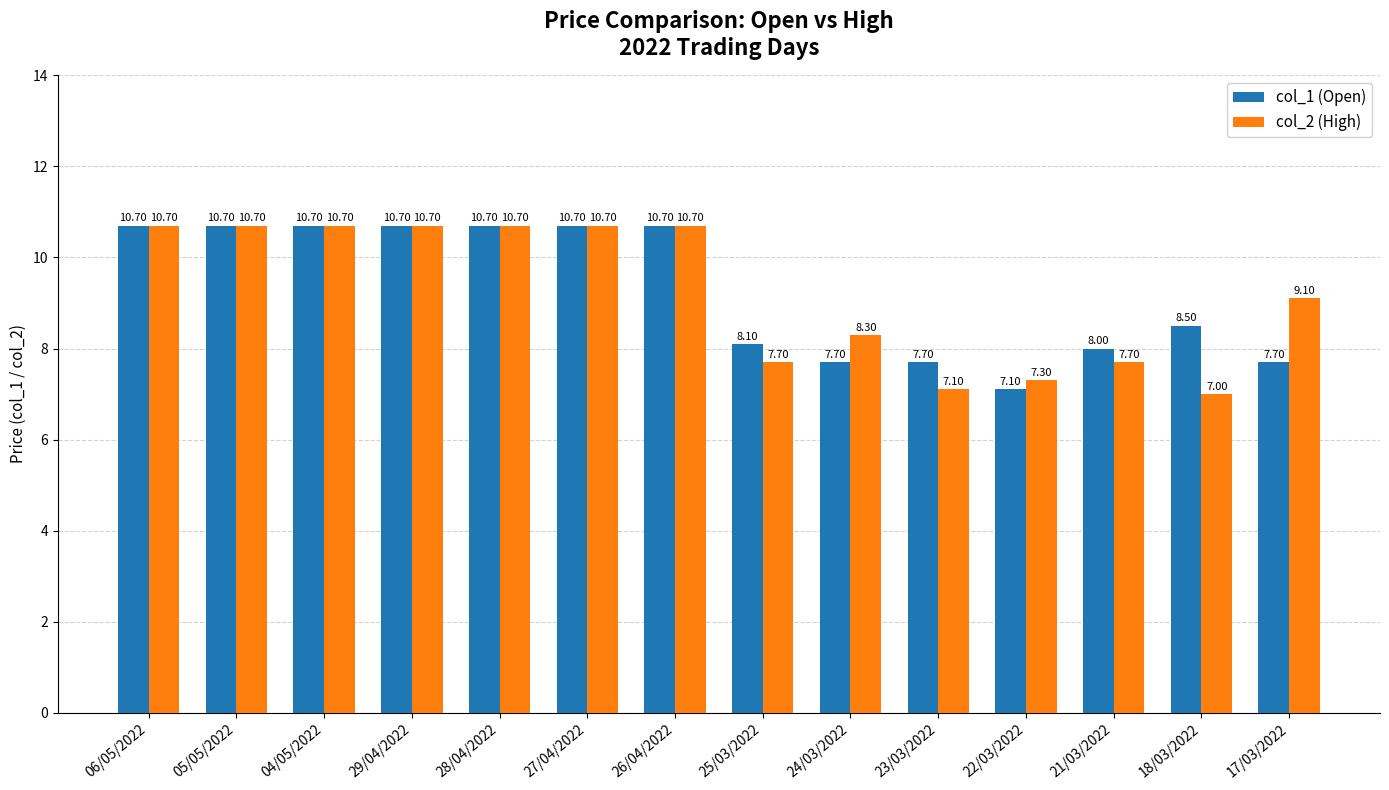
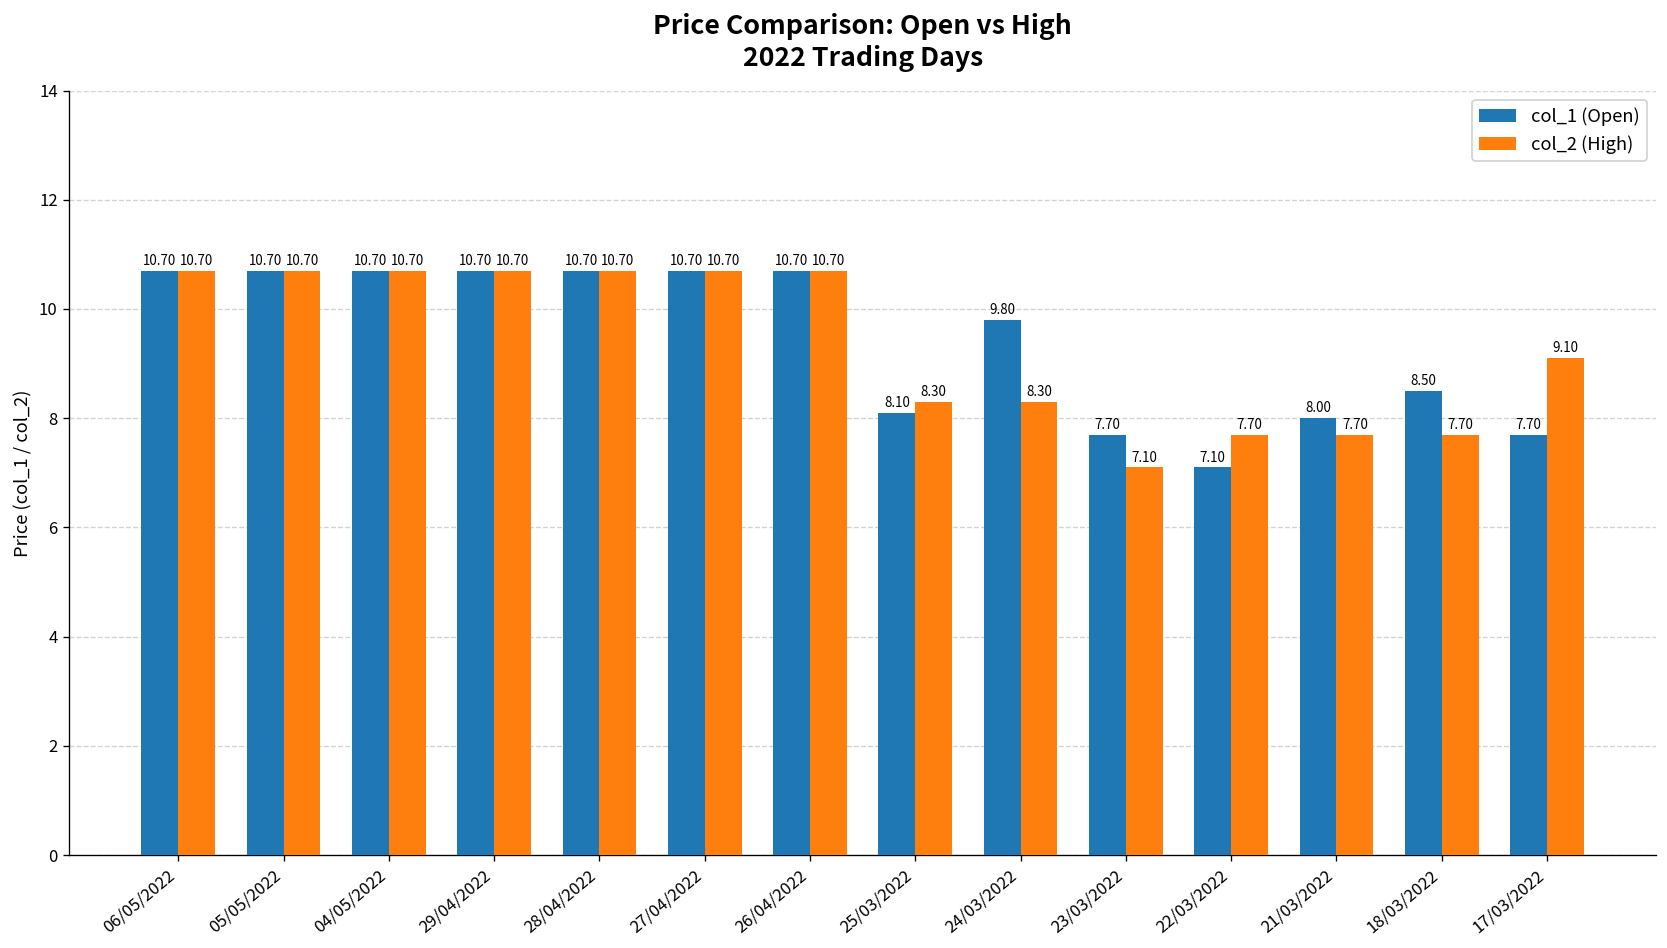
  {
    "col_1 (Open)": {
      "06/05/2022": 10.70,
      "05/05/2022": 10.70,
      "04/05/2022": 10.70,
      "29/04/2022": 10.70,
      "28/04/2022": 10.70,
      "27/04/2022": 10.70,
      "26/04/2022": 10.70,
      "25/03/2022": 8.10,
-     "24/03/2022": 7.70,
+     "24/03/2022": 9.80,
      "23/03/2022": 7.70,
      "22/03/2022": 7.10,
      "21/03/2022": 8.00,
      "18/03/2022": 8.50,
      "17/03/2022": 7.70
    },
    "col_2 (High)": {
      "06/05/2022": 10.70,
      "05/05/2022": 10.70,
      "04/05/2022": 10.70,
      "29/04/2022": 10.70,
      "28/04/2022": 10.70,
      "27/04/2022": 10.70,
      "26/04/2022": 10.70,
-     "25/03/2022": 7.70,
+     "25/03/2022": 8.30,
      "24/03/2022": 8.30,
      "23/03/2022": 7.10,
-     "22/03/2022": 7.30,
+     "22/03/2022": 7.70,
      "21/03/2022": 7.70,
-     "18/03/2022": 7.00,
+     "18/03/2022": 7.70,
      "17/03/2022": 9.10
    }
  }
